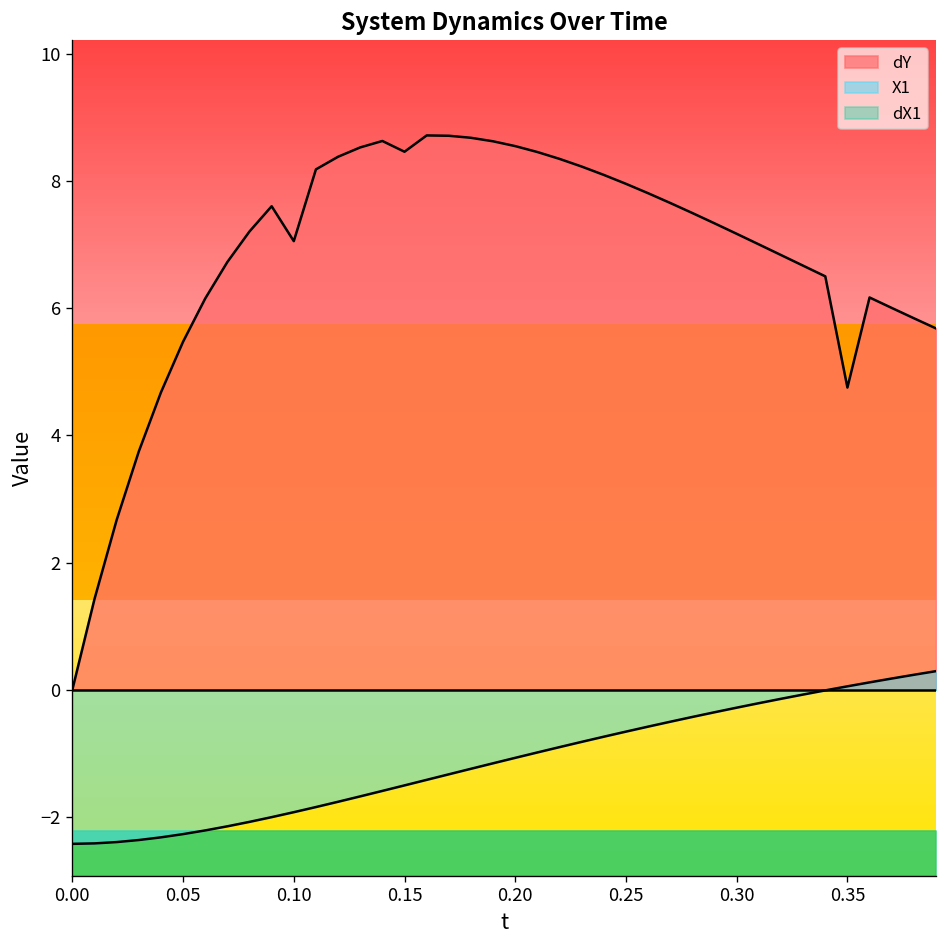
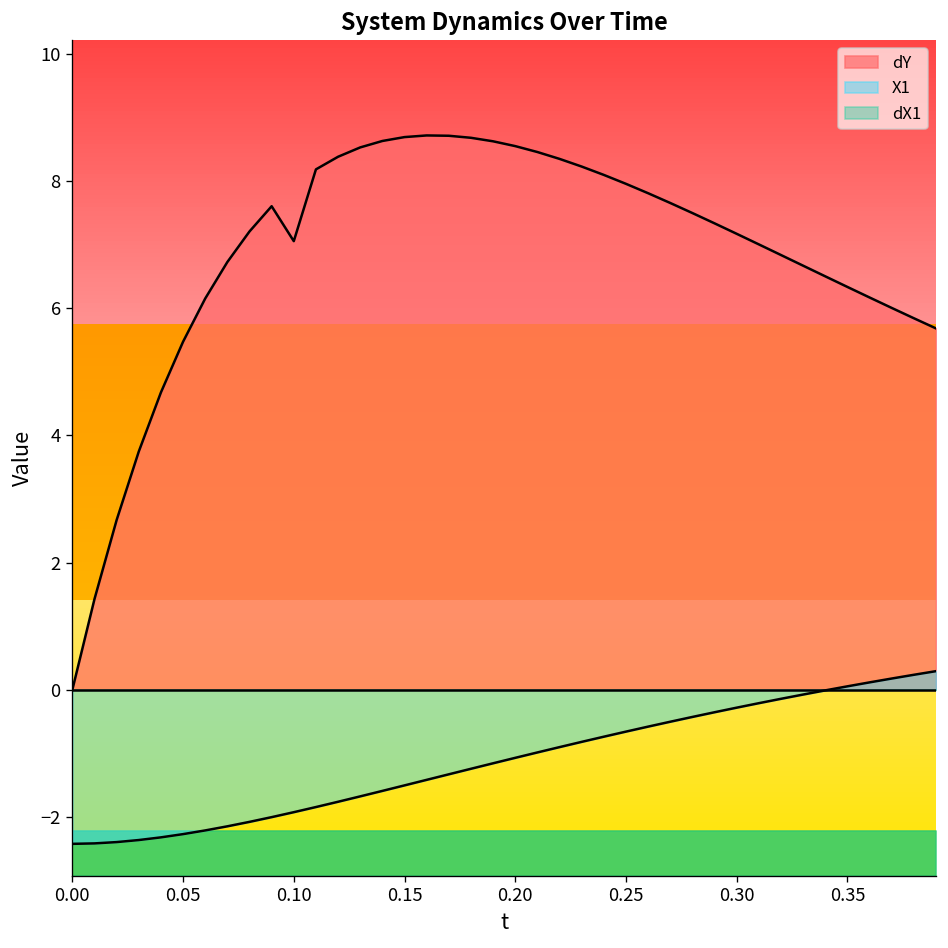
  {
    "dY": {
      "0.05": 5.5,
      "0.10": 7.1,
-     "0.15": 8.5,
+     "0.15": 8.7,
      "0.20": 8.5,
      "0.25": 8.0,
      "0.30": 7.2,
-     "0.35": 4.8
+     "0.35": 6.3
    }
  }
